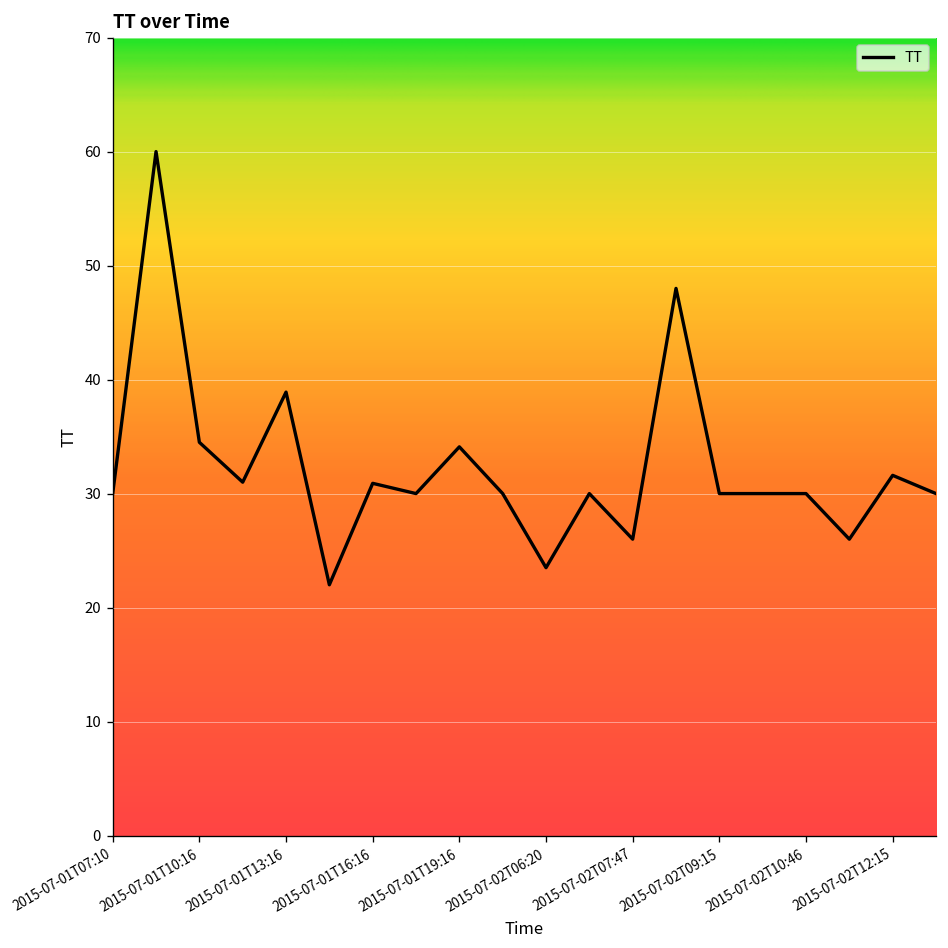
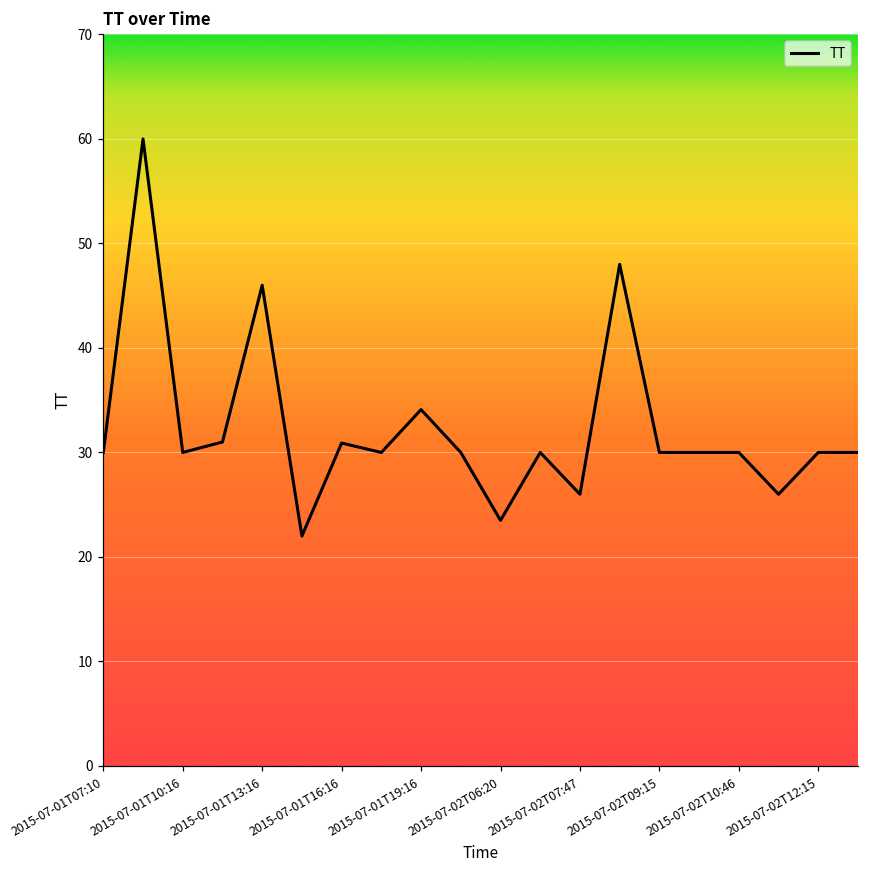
  {
    "2015-07-01T07:10": 30,
-   "2015-07-01T10:16": 35,
-   "2015-07-01T13:16": 39,
+   "2015-07-01T10:16": 30,
+   "2015-07-01T13:16": 46,
    "2015-07-01T16:16": 31,
    "2015-07-01T19:16": 34,
    "2015-07-02T06:20": 24,
    "2015-07-02T07:47": 26,
    "2015-07-02T09:15": 30,
    "2015-07-02T10:46": 30,
-   "2015-07-02T12:15": 32
+   "2015-07-02T12:15": 30
  }
